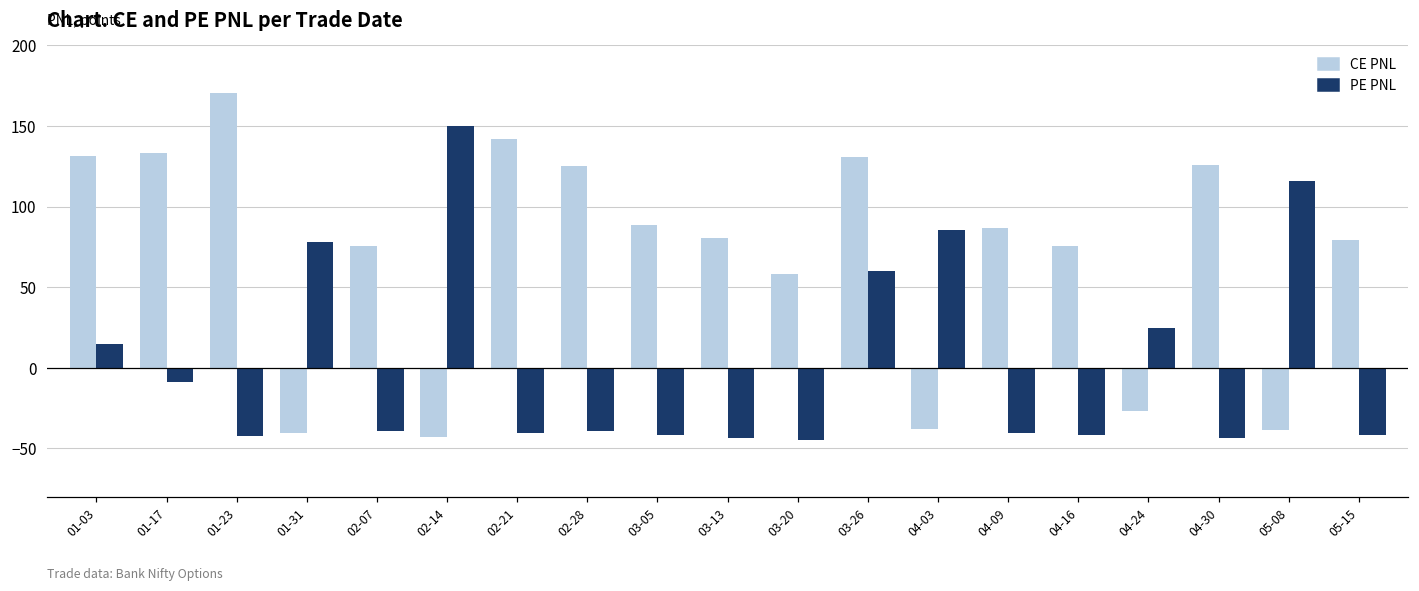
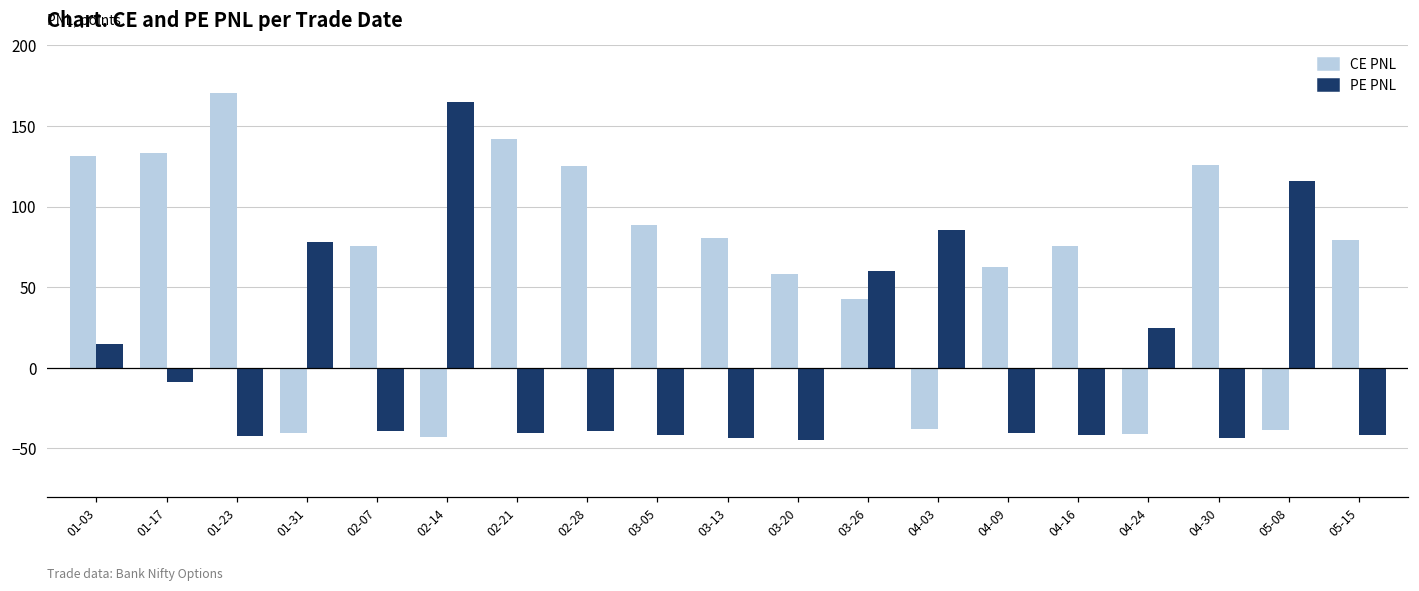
  {
    "CE PNL": {
      "01-03": 131,
      "01-17": 133,
      "01-23": 170,
      "01-31": -41,
      "02-07": 76,
      "02-14": -43,
      "02-21": 142,
      "02-28": 125,
      "03-05": 89,
      "03-13": 80,
      "03-20": 58,
-     "03-26": 131,
+     "03-26": 43,
      "04-03": -38,
-     "04-09": 87,
+     "04-09": 62,
      "04-16": 76,
-     "04-24": -27,
+     "04-24": -41,
      "04-30": 126,
      "05-08": -39,
      "05-15": 79
    },
    "PE PNL": {
      "01-03": 15,
      "01-17": -9,
      "01-23": -43,
      "01-31": 78,
      "02-07": -39,
-     "02-14": 150,
+     "02-14": 165,
      "02-21": -41,
      "02-28": -39,
      "03-05": -42,
      "03-13": -43,
      "03-20": -45,
      "03-26": 60,
      "04-03": 85,
      "04-09": -40,
      "04-16": -42,
      "04-24": 25,
      "04-30": -43,
      "05-08": 116,
      "05-15": -42
    }
  }
